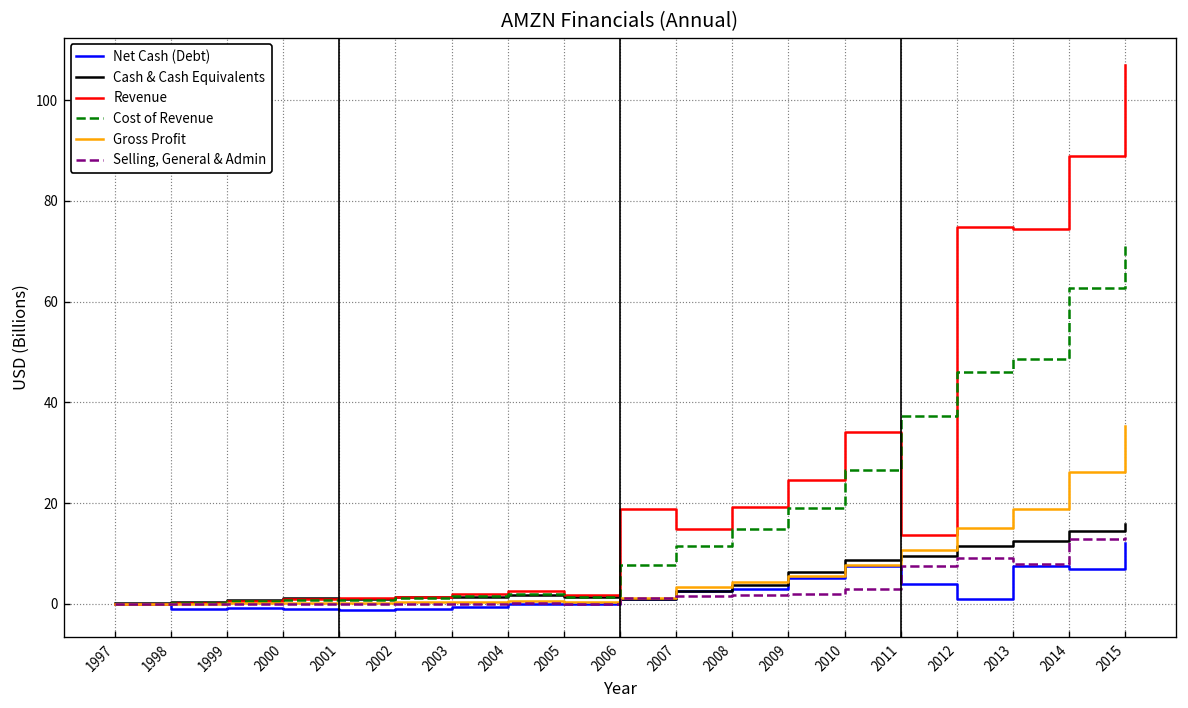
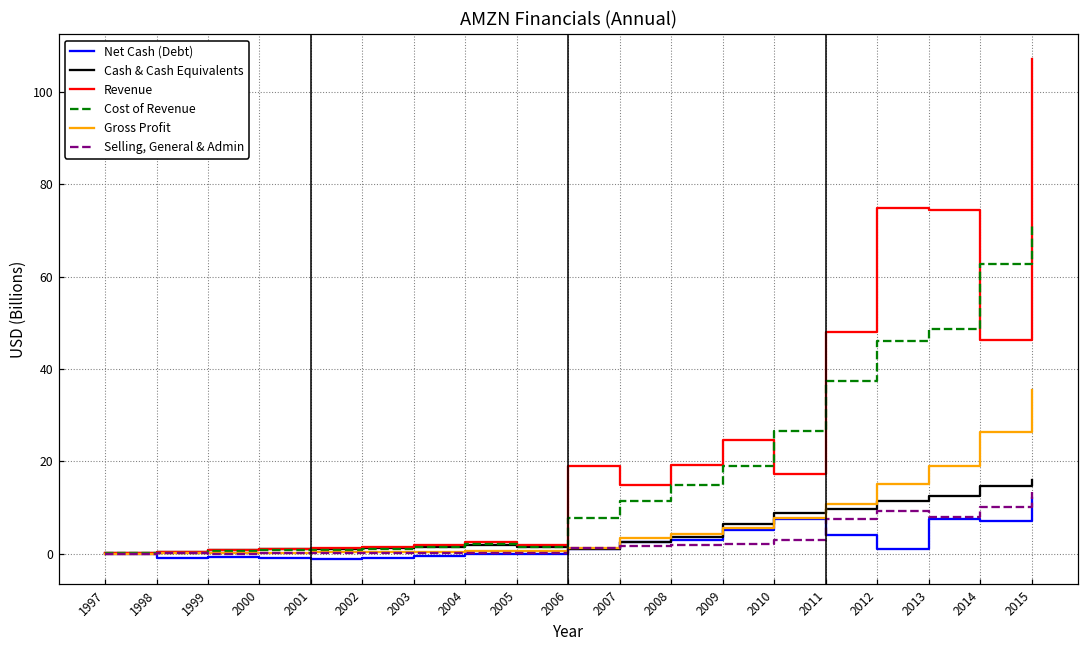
  {
    "Net Cash (Debt)": {
      "1998": -1,
      "1999": -1,
      "2000": -1,
      "2001": -1,
      "2002": -1,
      "2003": -1,
      "2008": 3,
      "2011": 4,
      "2012": 1,
      "2014": 7,
      "2015": 12
    },
    "Cash & Cash Equivalents": {
      "2009": 6,
      "2010": 9,
      "2011": 10,
      "2012": 11,
      "2013": 12,
      "2014": 15,
      "2015": 16
    },
    "Revenue": {
      "2006": 19,
      "2007": 15,
      "2008": 19,
      "2009": 25,
-     "2010": 34,
-     "2011": 14,
+     "2010": 17,
+     "2011": 48,
      "2012": 75,
      "2013": 74,
-     "2014": 89,
+     "2014": 46,
      "2015": 107
    },
    "Cost of Revenue": {
      "2006": 8,
      "2007": 11,
      "2008": 15,
      "2009": 19,
      "2010": 27,
      "2011": 37,
      "2012": 46,
      "2013": 49,
      "2014": 63,
      "2015": 72
    },
    "Gross Profit": {
      "2007": 3,
      "2011": 11,
      "2012": 15,
      "2013": 19,
      "2014": 26,
      "2015": 35
    },
    "Selling, General & Admin": {
      "2007": 2,
      "2008": 2,
      "2009": 2,
      "2010": 3,
      "2011": 7,
      "2012": 9,
-     "2014": 13,
+     "2014": 10,
      "2015": 13
    }
  }
